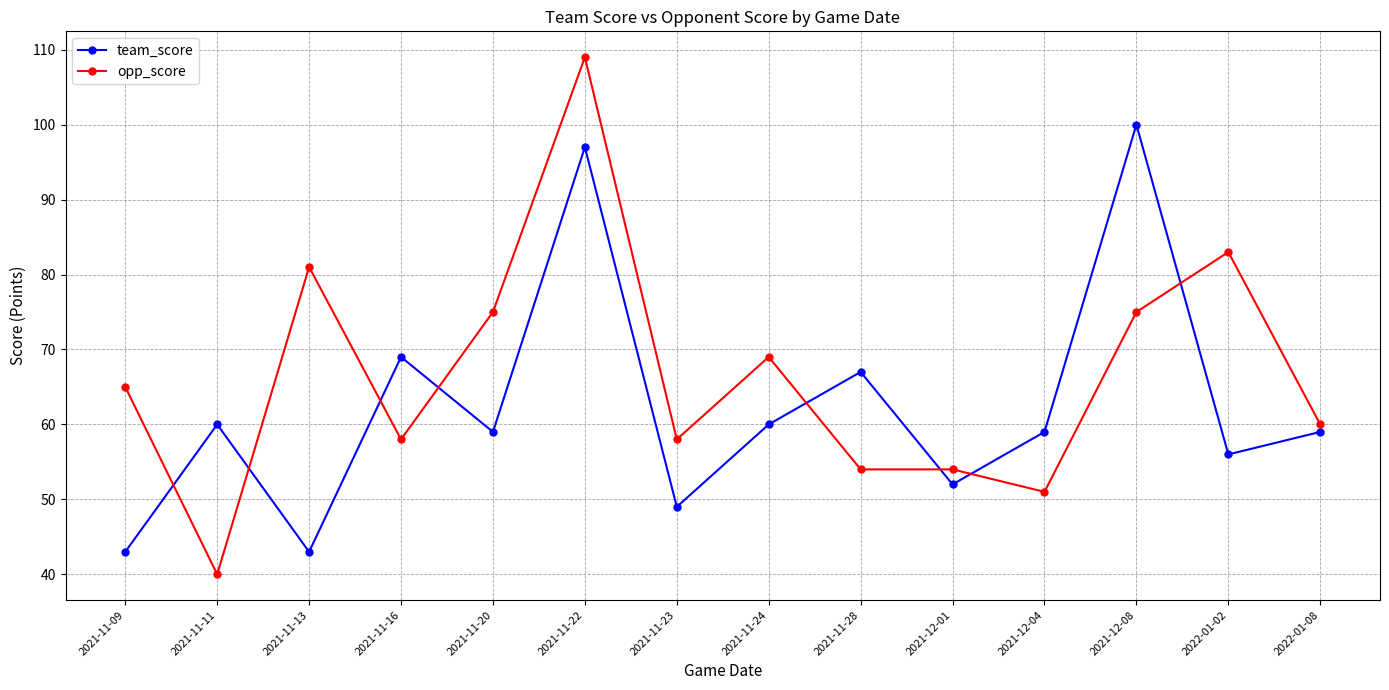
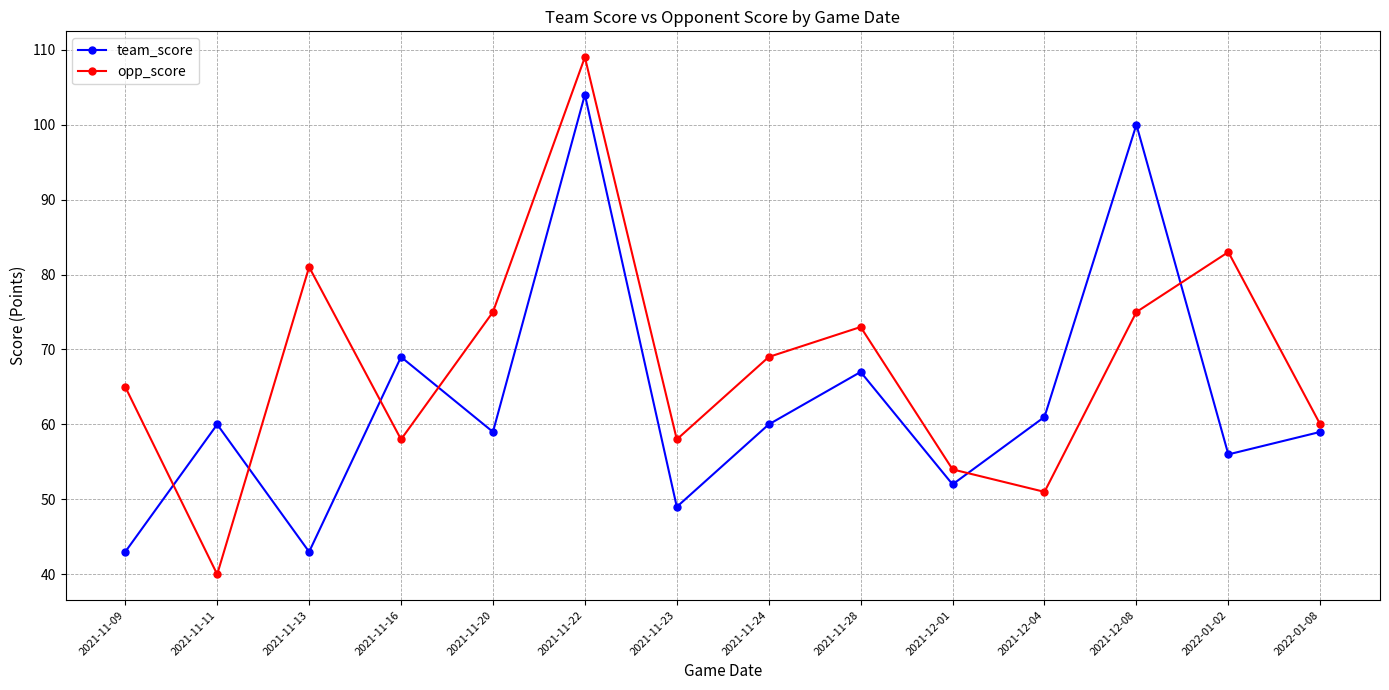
  {
    "team_score": {
      "2021-11-09": 43,
      "2021-11-11": 60,
      "2021-11-13": 43,
      "2021-11-16": 69,
      "2021-11-20": 59,
-     "2021-11-22": 97,
+     "2021-11-22": 104,
      "2021-11-23": 49,
      "2021-11-24": 60,
      "2021-11-28": 67,
      "2021-12-01": 52,
-     "2021-12-04": 59,
+     "2021-12-04": 61,
      "2021-12-08": 100,
      "2022-01-02": 56,
      "2022-01-08": 59
    },
    "opp_score": {
      "2021-11-09": 65,
      "2021-11-11": 40,
      "2021-11-13": 81,
      "2021-11-16": 58,
      "2021-11-20": 75,
      "2021-11-22": 109,
      "2021-11-23": 58,
      "2021-11-24": 69,
-     "2021-11-28": 54,
+     "2021-11-28": 73,
      "2021-12-01": 54,
      "2021-12-04": 51,
      "2021-12-08": 75,
      "2022-01-02": 83,
      "2022-01-08": 60
    }
  }
